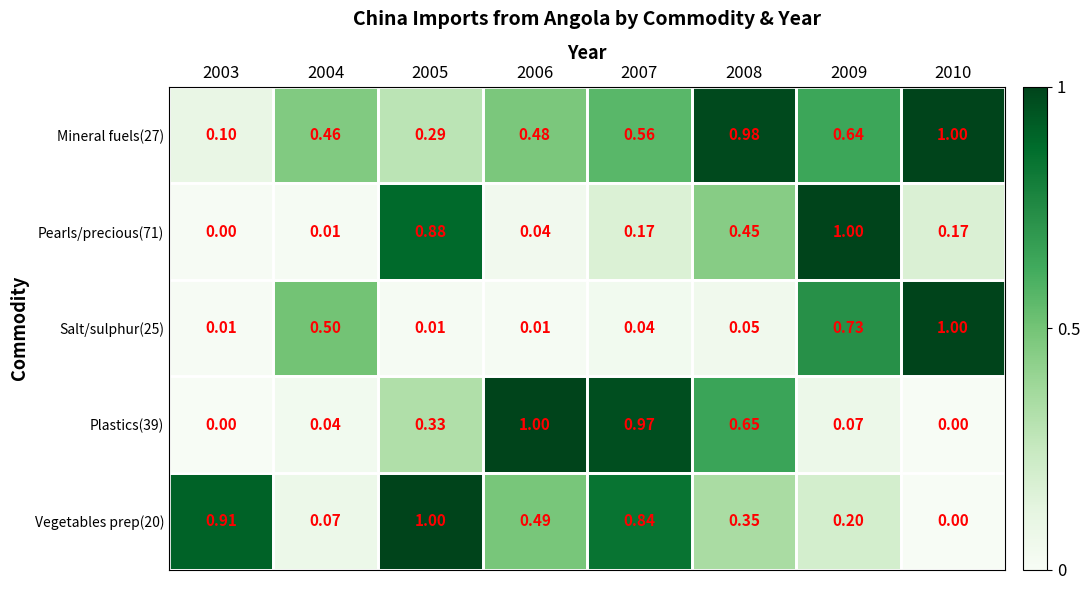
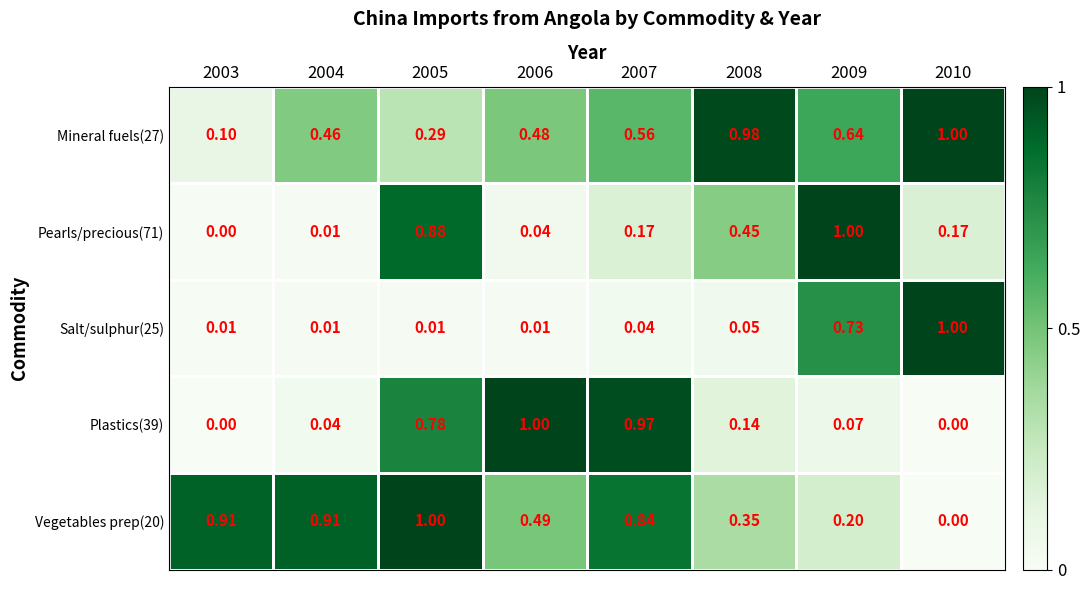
  {
    "Mineral fuels(27)": {
      "2003": 0.10,
      "2004": 0.46,
      "2005": 0.29,
      "2006": 0.48,
      "2007": 0.56,
      "2008": 0.98,
      "2009": 0.64,
      "2010": 1.00
    },
    "Pearls/precious(71)": {
      "2003": 0.00,
      "2004": 0.01,
      "2005": 0.88,
      "2006": 0.04,
      "2007": 0.17,
      "2008": 0.45,
      "2009": 1.00,
      "2010": 0.17
    },
    "Salt/sulphur(25)": {
      "2003": 0.01,
-     "2004": 0.50,
+     "2004": 0.01,
      "2005": 0.01,
      "2006": 0.01,
      "2007": 0.04,
      "2008": 0.05,
      "2009": 0.73,
      "2010": 1.00
    },
    "Plastics(39)": {
      "2003": 0.00,
      "2004": 0.04,
-     "2005": 0.33,
+     "2005": 0.78,
      "2006": 1.00,
      "2007": 0.97,
-     "2008": 0.65,
+     "2008": 0.14,
      "2009": 0.07,
      "2010": 0.00
    },
    "Vegetables prep(20)": {
      "2003": 0.91,
-     "2004": 0.07,
+     "2004": 0.91,
      "2005": 1.00,
      "2006": 0.49,
      "2007": 0.84,
      "2008": 0.35,
      "2009": 0.20,
      "2010": 0.00
    }
  }
